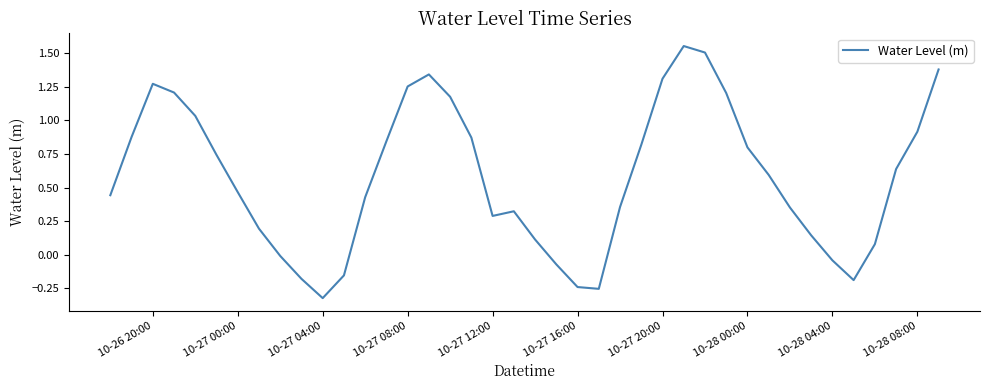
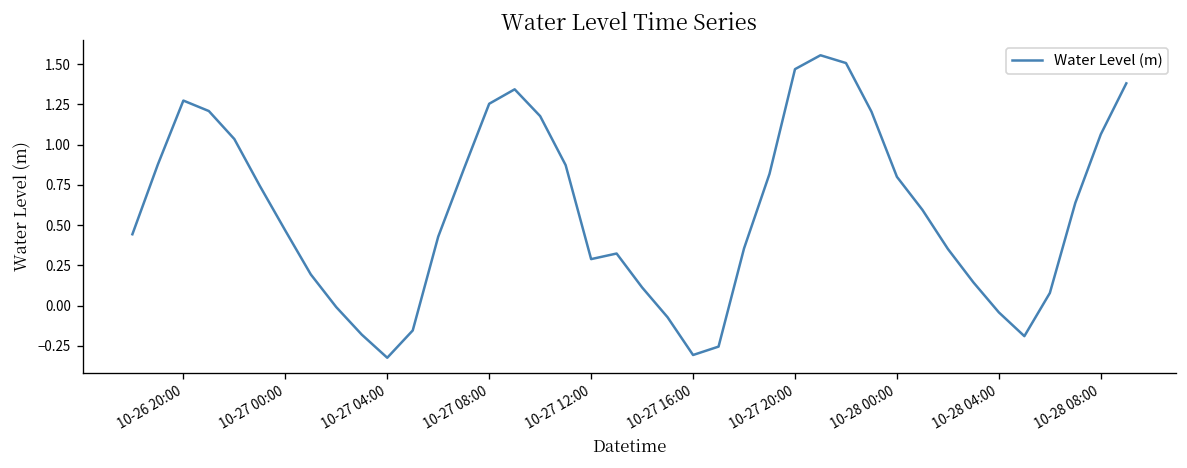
  {
    "10-26 20:00": 1.27,
    "10-27 00:00": 0.47,
    "10-27 04:00": -0.32,
    "10-27 08:00": 1.25,
    "10-27 12:00": 0.29,
-   "10-27 16:00": -0.24,
-   "10-27 20:00": 1.31,
+   "10-27 16:00": -0.31,
+   "10-27 20:00": 1.47,
    "10-28 00:00": 0.80,
    "10-28 04:00": -0.04,
-   "10-28 08:00": 0.92
+   "10-28 08:00": 1.06
  }
